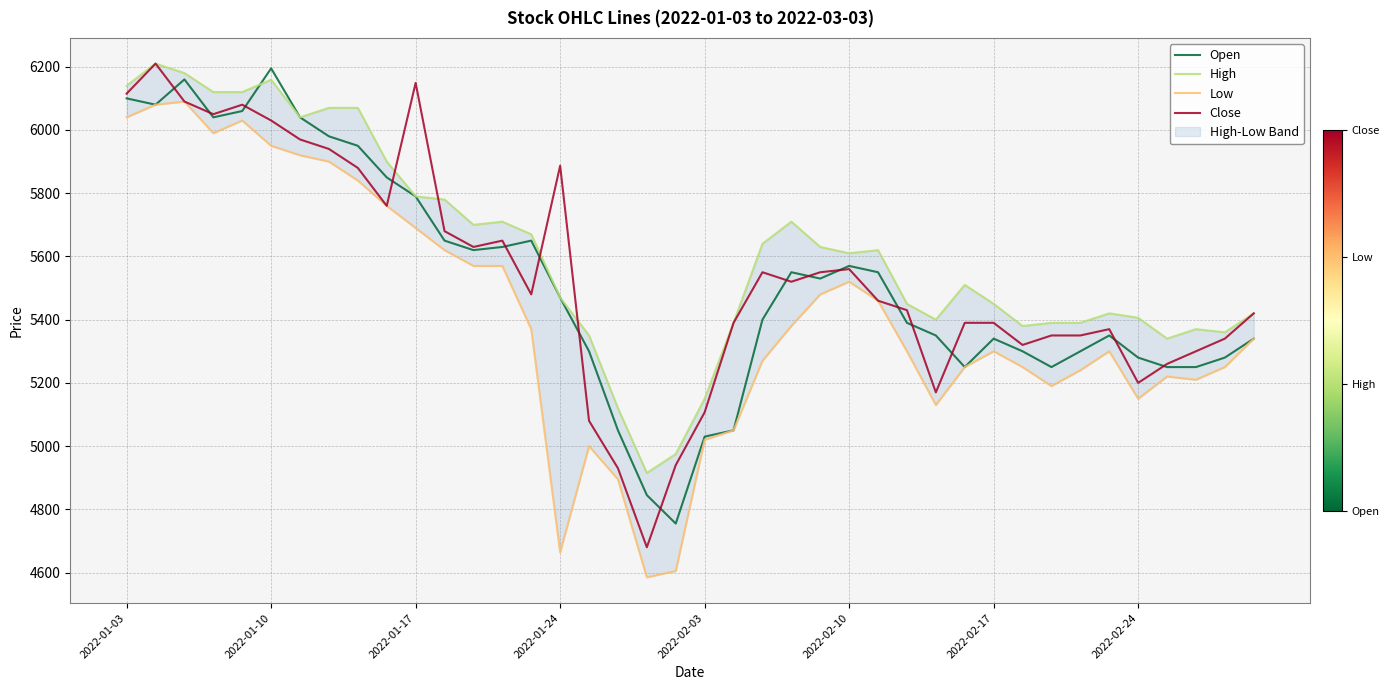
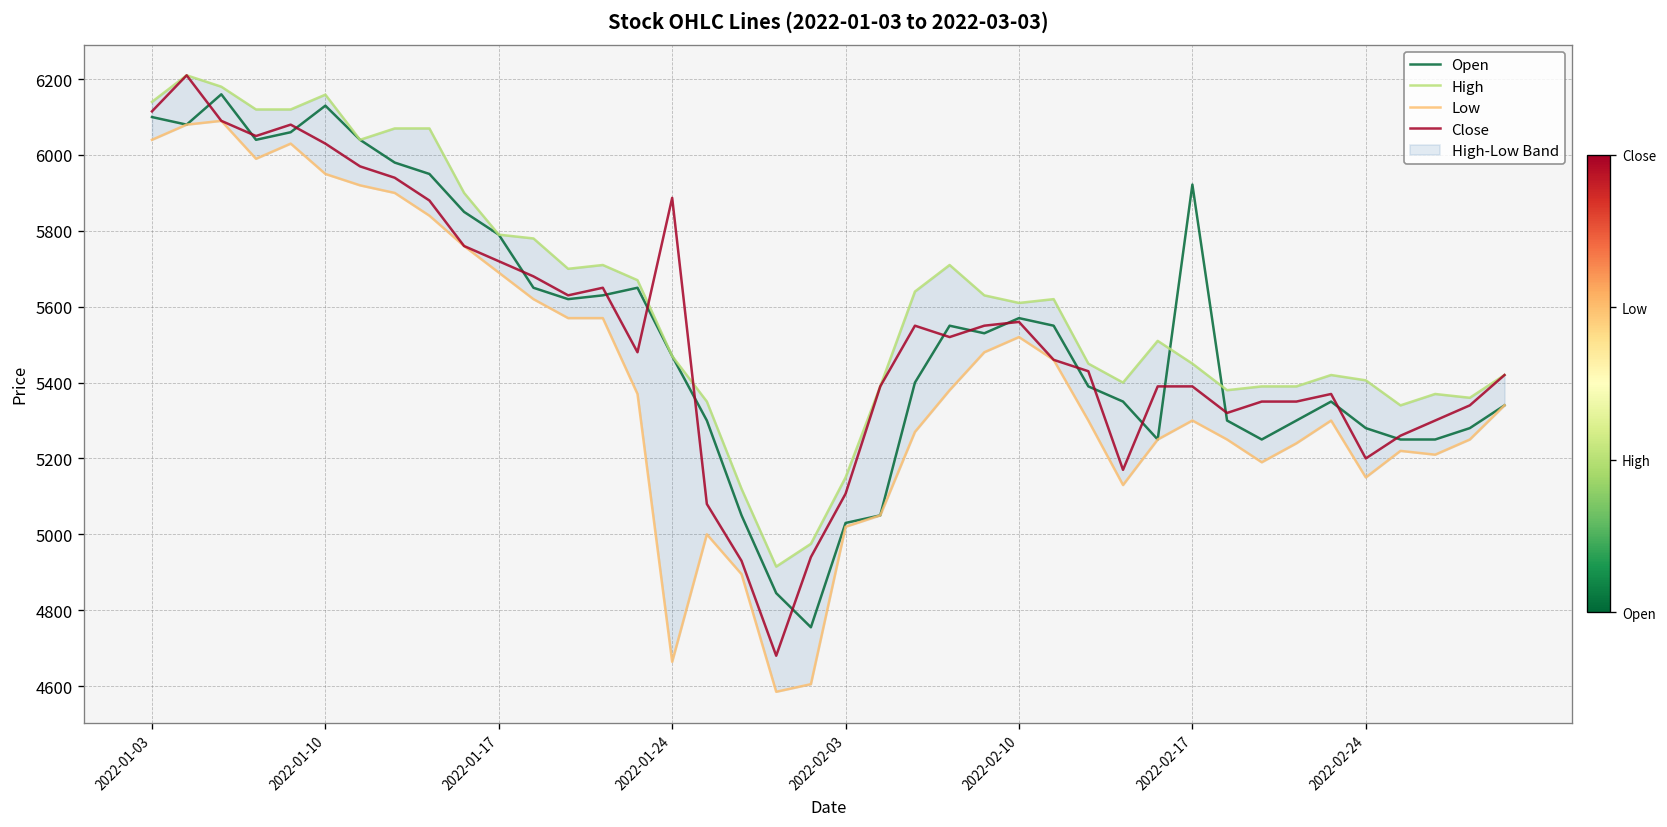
  {
    "Open": {
      "2022-01-03": 6100,
-     "2022-01-10": 6200,
+     "2022-01-10": 6130,
      "2022-02-03": 5030,
      "2022-02-10": 5570,
-     "2022-02-17": 5340,
+     "2022-02-17": 5920,
      "2022-02-24": 5280
    },
    "High-Low Band": {
      "2022-01-03": 6140,
      "2022-01-10": 6160,
      "2022-02-03": 5150,
      "2022-02-10": 5610,
      "2022-02-17": 5450,
      "2022-02-24": 5410
    },
    "Low": {
      "2022-01-03": 6040,
      "2022-01-10": 5950,
      "2022-01-17": 5690,
      "2022-01-24": 4660,
      "2022-02-03": 5020,
      "2022-02-10": 5520,
      "2022-02-17": 5300,
      "2022-02-24": 5150
    },
    "Close": {
      "2022-01-03": 6120,
      "2022-01-10": 6030,
-     "2022-01-17": 6150,
+     "2022-01-17": 5720,
      "2022-01-24": 5890,
      "2022-02-03": 5110,
      "2022-02-10": 5560,
      "2022-02-17": 5390,
      "2022-02-24": 5200
    }
  }
